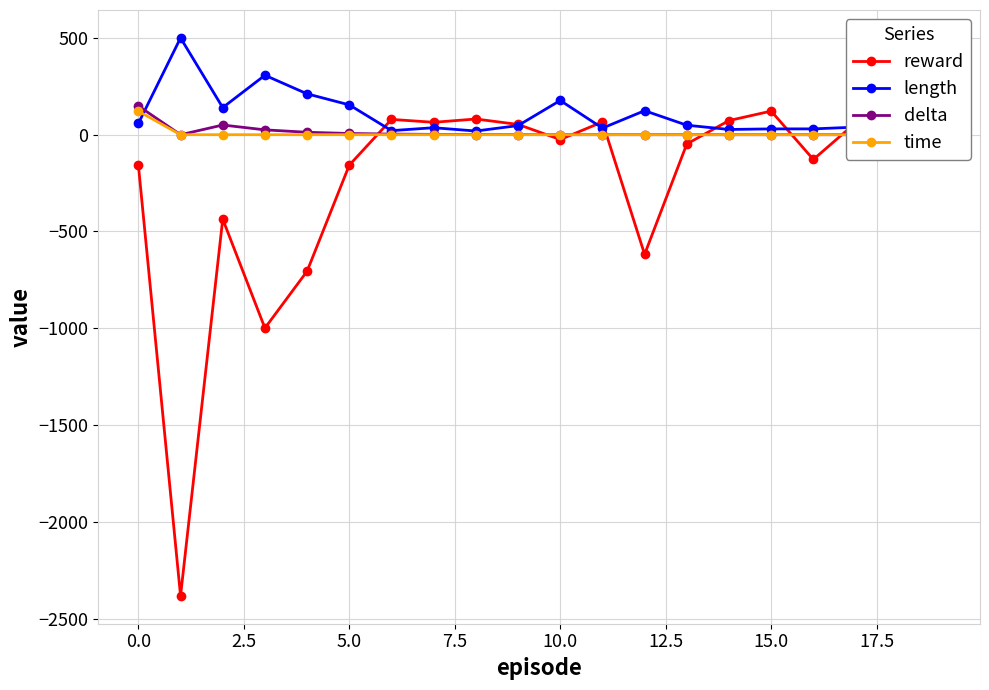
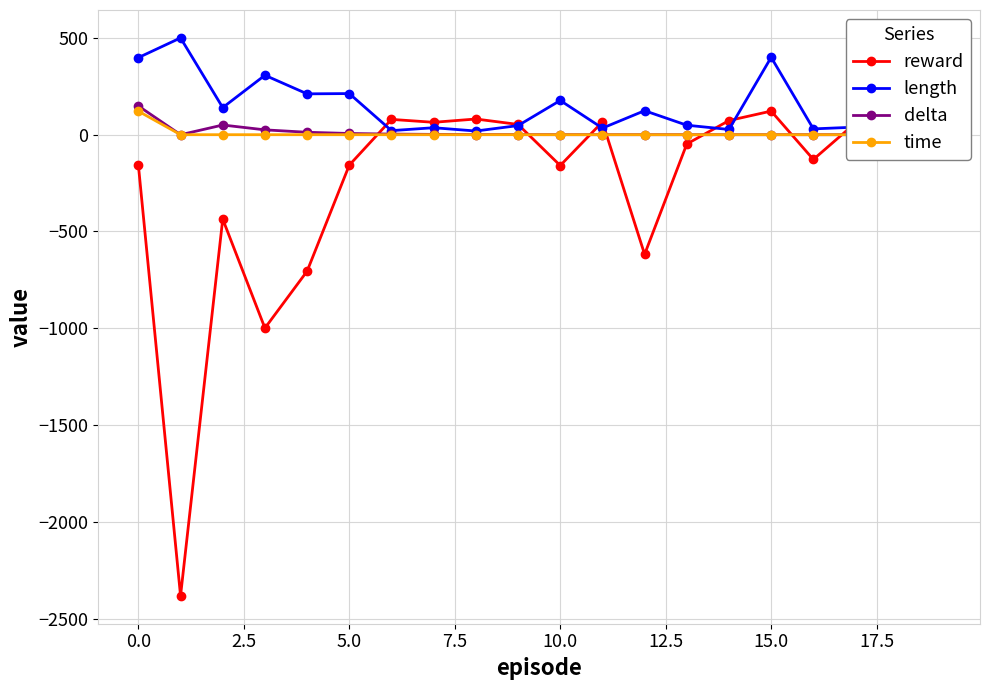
  {
    "reward": {
      "0.0": -160,
      "5.0": -160,
-     "10.0": -30,
+     "10.0": -160,
      "15.0": 120
    },
    "length": {
-     "0.0": 60,
-     "5.0": 150,
+     "0.0": 400,
+     "5.0": 210,
      "10.0": 180,
-     "15.0": 30
+     "15.0": 400
    },
    "delta": {
      "0.0": 150
    },
    "time": {
      "0.0": 120
    }
  }
